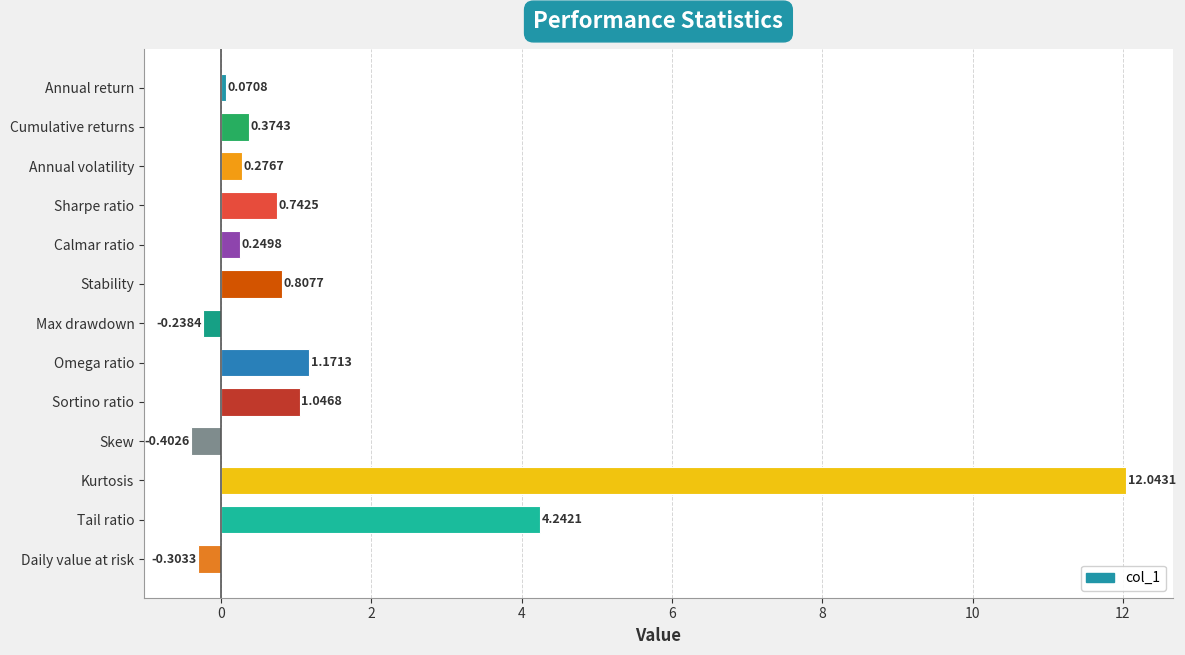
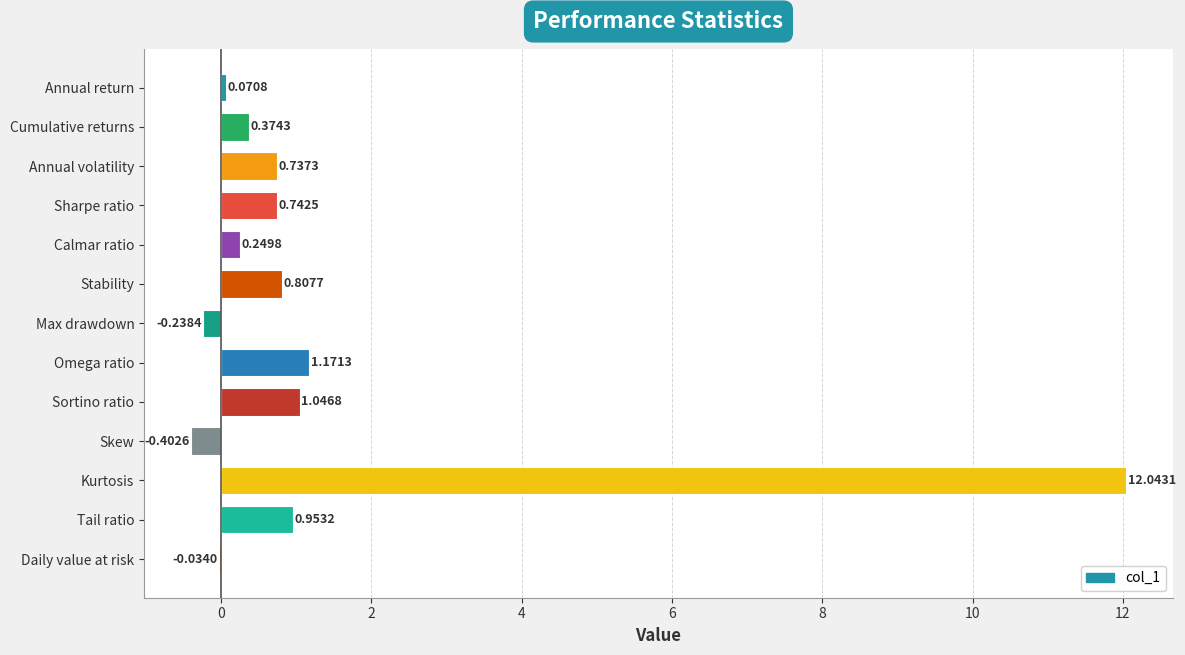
  {
    "Annual return": 0.0708,
    "Cumulative returns": 0.3743,
-   "Annual volatility": 0.2767,
+   "Annual volatility": 0.7373,
    "Sharpe ratio": 0.7425,
    "Calmar ratio": 0.2498,
    "Stability": 0.8077,
    "Max drawdown": -0.2384,
    "Omega ratio": 1.1713,
    "Sortino ratio": 1.0468,
    "Skew": -0.4026,
    "Kurtosis": 12.0431,
-   "Tail ratio": 4.2421,
-   "Daily value at risk": -0.3033
+   "Tail ratio": 0.9532,
+   "Daily value at risk": -0.0340
  }
